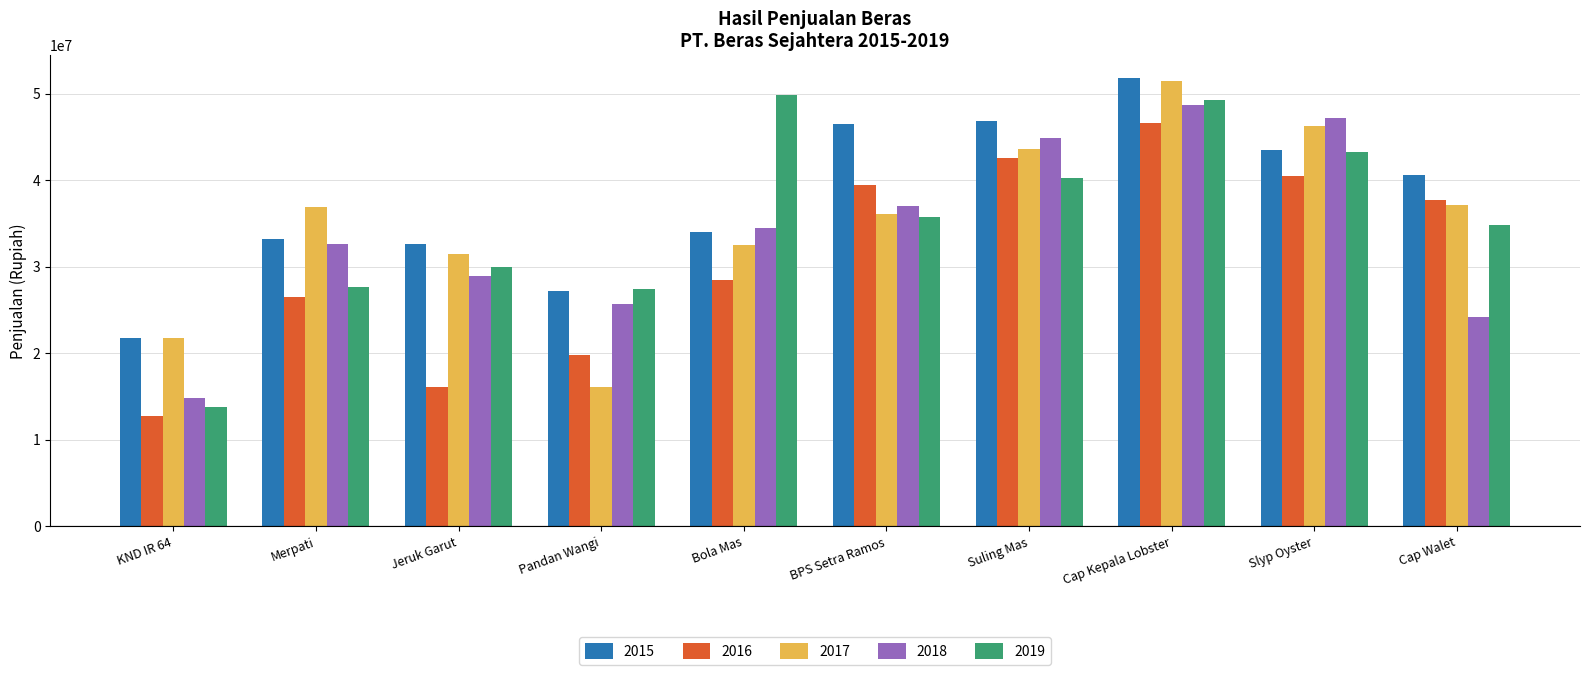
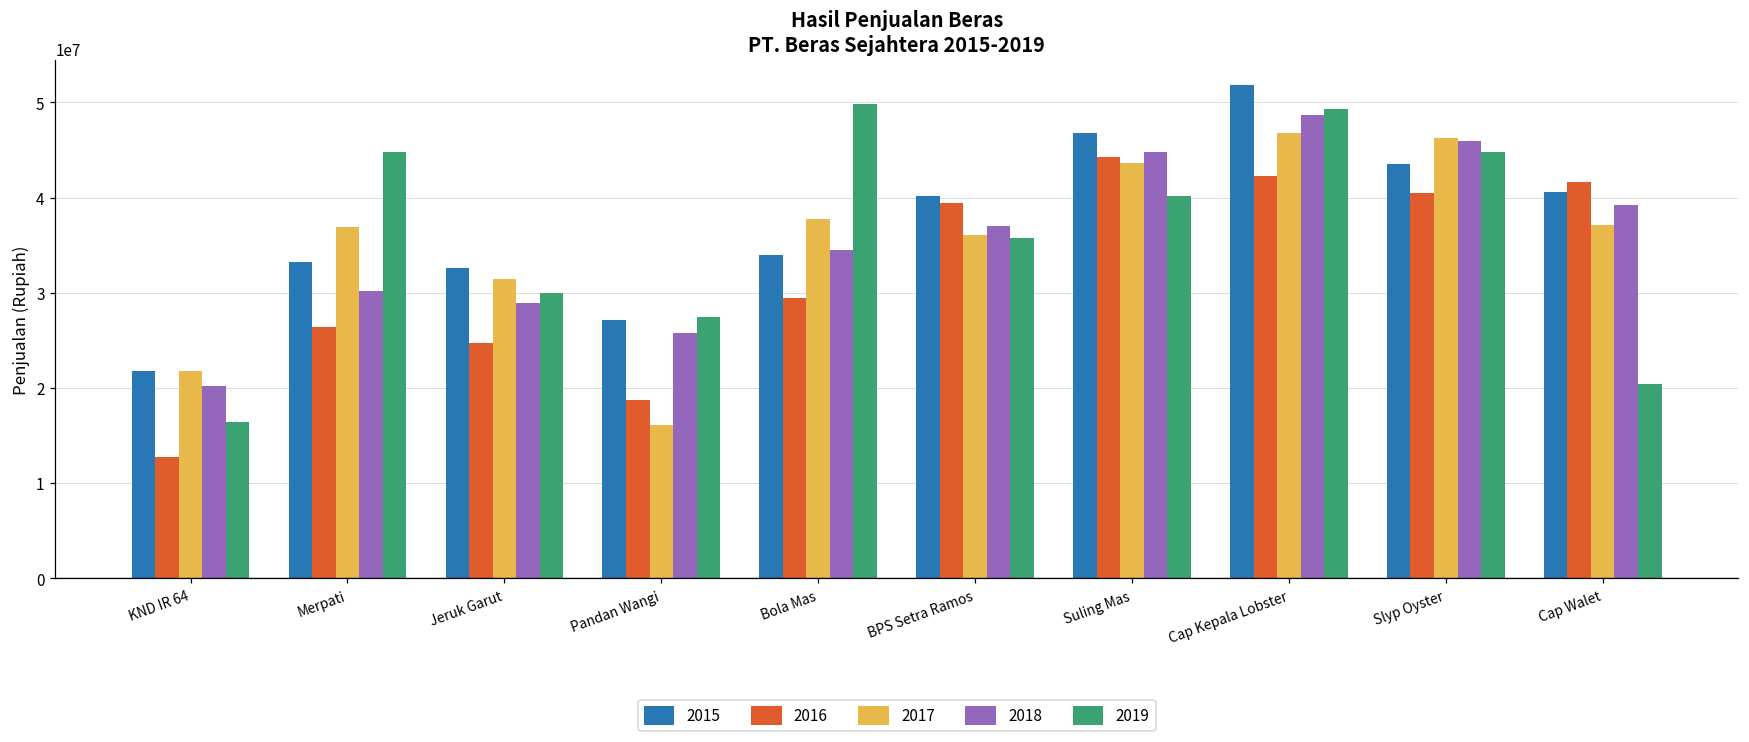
  {
    "2015": {
      "KND IR 64": 22000000,
      "Merpati": 33000000,
      "Jeruk Garut": 33000000,
      "Pandan Wangi": 27000000,
      "Bola Mas": 34000000,
-     "BPS Setra Ramos": 46000000,
+     "BPS Setra Ramos": 40000000,
      "Suling Mas": 47000000,
      "Cap Kepala Lobster": 52000000,
      "Slyp Oyster": 44000000,
      "Cap Walet": 41000000
    },
    "2016": {
      "KND IR 64": 13000000,
      "Merpati": 26000000,
-     "Jeruk Garut": 16000000,
-     "Pandan Wangi": 20000000,
-     "Bola Mas": 28000000,
+     "Jeruk Garut": 25000000,
+     "Pandan Wangi": 19000000,
+     "Bola Mas": 29000000,
      "BPS Setra Ramos": 39000000,
-     "Suling Mas": 43000000,
-     "Cap Kepala Lobster": 47000000,
+     "Suling Mas": 44000000,
+     "Cap Kepala Lobster": 42000000,
      "Slyp Oyster": 41000000,
-     "Cap Walet": 38000000
+     "Cap Walet": 42000000
    },
    "2017": {
      "KND IR 64": 22000000,
      "Merpati": 37000000,
      "Jeruk Garut": 31000000,
      "Pandan Wangi": 16000000,
-     "Bola Mas": 33000000,
+     "Bola Mas": 38000000,
      "BPS Setra Ramos": 36000000,
      "Suling Mas": 44000000,
-     "Cap Kepala Lobster": 51000000,
+     "Cap Kepala Lobster": 47000000,
      "Slyp Oyster": 46000000,
      "Cap Walet": 37000000
    },
    "2018": {
-     "KND IR 64": 15000000,
-     "Merpati": 33000000,
+     "KND IR 64": 20000000,
+     "Merpati": 30000000,
      "Jeruk Garut": 29000000,
      "Pandan Wangi": 26000000,
      "Bola Mas": 34000000,
      "BPS Setra Ramos": 37000000,
      "Suling Mas": 45000000,
      "Cap Kepala Lobster": 49000000,
-     "Slyp Oyster": 47000000,
-     "Cap Walet": 24000000
+     "Slyp Oyster": 46000000,
+     "Cap Walet": 39000000
    },
    "2019": {
-     "KND IR 64": 14000000,
-     "Merpati": 28000000,
+     "KND IR 64": 16000000,
+     "Merpati": 45000000,
      "Jeruk Garut": 30000000,
      "Pandan Wangi": 27000000,
      "Bola Mas": 50000000,
      "BPS Setra Ramos": 36000000,
      "Suling Mas": 40000000,
      "Cap Kepala Lobster": 49000000,
-     "Slyp Oyster": 43000000,
-     "Cap Walet": 35000000
+     "Slyp Oyster": 45000000,
+     "Cap Walet": 20000000
    }
  }
